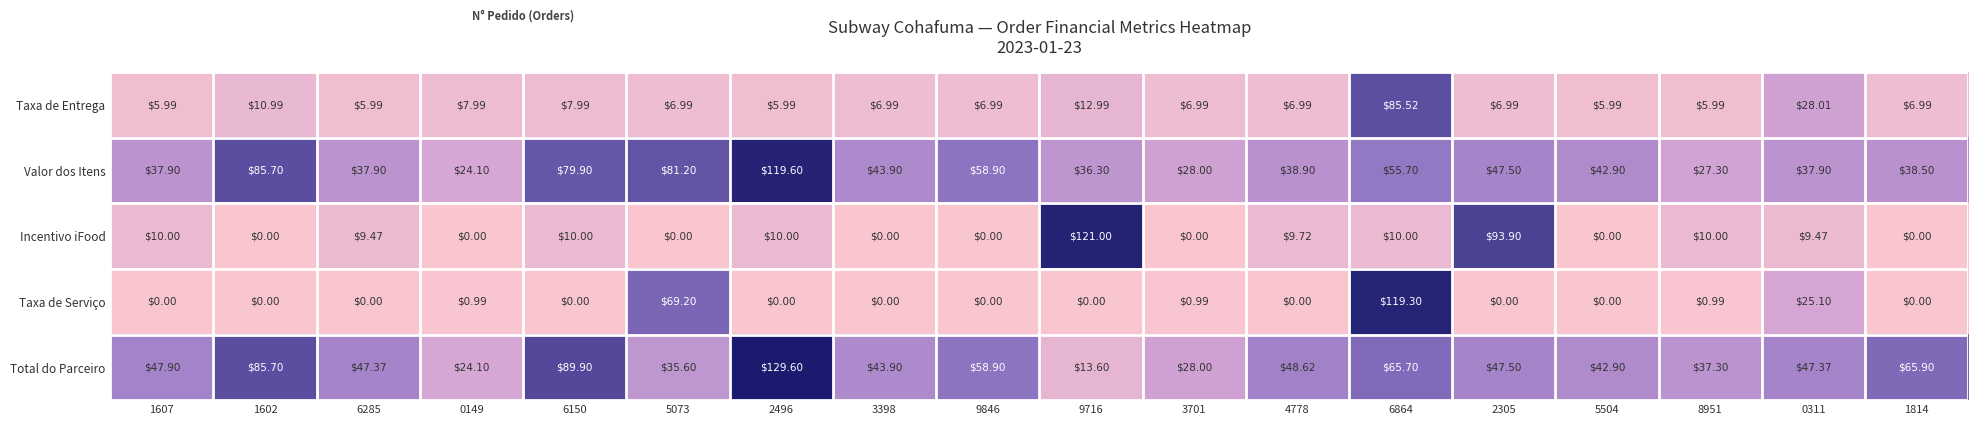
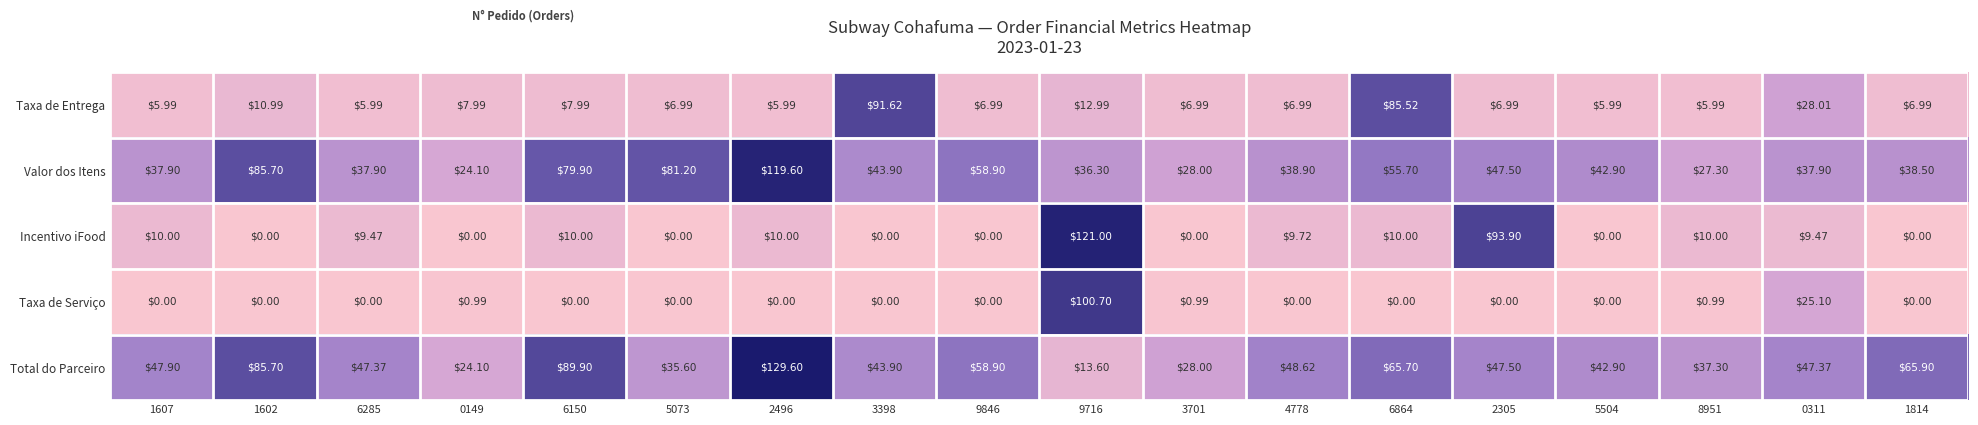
  {
    "Taxa de Entrega": {
      "1607": "$5.99",
      "1602": "$10.99",
      "6285": "$5.99",
      "0149": "$7.99",
      "6150": "$7.99",
      "5073": "$6.99",
      "2496": "$5.99",
-     "3398": "$6.99",
+     "3398": "$91.62",
      "9846": "$6.99",
      "9716": "$12.99",
      "3701": "$6.99",
      "4778": "$6.99",
      "6864": "$85.52",
      "2305": "$6.99",
      "5504": "$5.99",
      "8951": "$5.99",
      "0311": "$28.01",
      "1814": "$6.99"
    },
    "Valor dos Itens": {
      "1607": "$37.90",
      "1602": "$85.70",
      "6285": "$37.90",
      "0149": "$24.10",
      "6150": "$79.90",
      "5073": "$81.20",
      "2496": "$119.60",
      "3398": "$43.90",
      "9846": "$58.90",
      "9716": "$36.30",
      "3701": "$28.00",
      "4778": "$38.90",
      "6864": "$55.70",
      "2305": "$47.50",
      "5504": "$42.90",
      "8951": "$27.30",
      "0311": "$37.90",
      "1814": "$38.50"
    },
    "Incentivo iFood": {
      "1607": "$10.00",
      "1602": "$0.00",
      "6285": "$9.47",
      "0149": "$0.00",
      "6150": "$10.00",
      "5073": "$0.00",
      "2496": "$10.00",
      "3398": "$0.00",
      "9846": "$0.00",
      "9716": "$121.00",
      "3701": "$0.00",
      "4778": "$9.72",
      "6864": "$10.00",
      "2305": "$93.90",
      "5504": "$0.00",
      "8951": "$10.00",
      "0311": "$9.47",
      "1814": "$0.00"
    },
    "Taxa de Serviço": {
      "1607": "$0.00",
      "1602": "$0.00",
      "6285": "$0.00",
      "0149": "$0.99",
      "6150": "$0.00",
-     "5073": "$69.20",
+     "5073": "$0.00",
      "2496": "$0.00",
      "3398": "$0.00",
      "9846": "$0.00",
-     "9716": "$0.00",
+     "9716": "$100.70",
      "3701": "$0.99",
      "4778": "$0.00",
-     "6864": "$119.30",
+     "6864": "$0.00",
      "2305": "$0.00",
      "5504": "$0.00",
      "8951": "$0.99",
      "0311": "$25.10",
      "1814": "$0.00"
    },
    "Total do Parceiro": {
      "1607": "$47.90",
      "1602": "$85.70",
      "6285": "$47.37",
      "0149": "$24.10",
      "6150": "$89.90",
      "5073": "$35.60",
      "2496": "$129.60",
      "3398": "$43.90",
      "9846": "$58.90",
      "9716": "$13.60",
      "3701": "$28.00",
      "4778": "$48.62",
      "6864": "$65.70",
      "2305": "$47.50",
      "5504": "$42.90",
      "8951": "$37.30",
      "0311": "$47.37",
      "1814": "$65.90"
    }
  }
